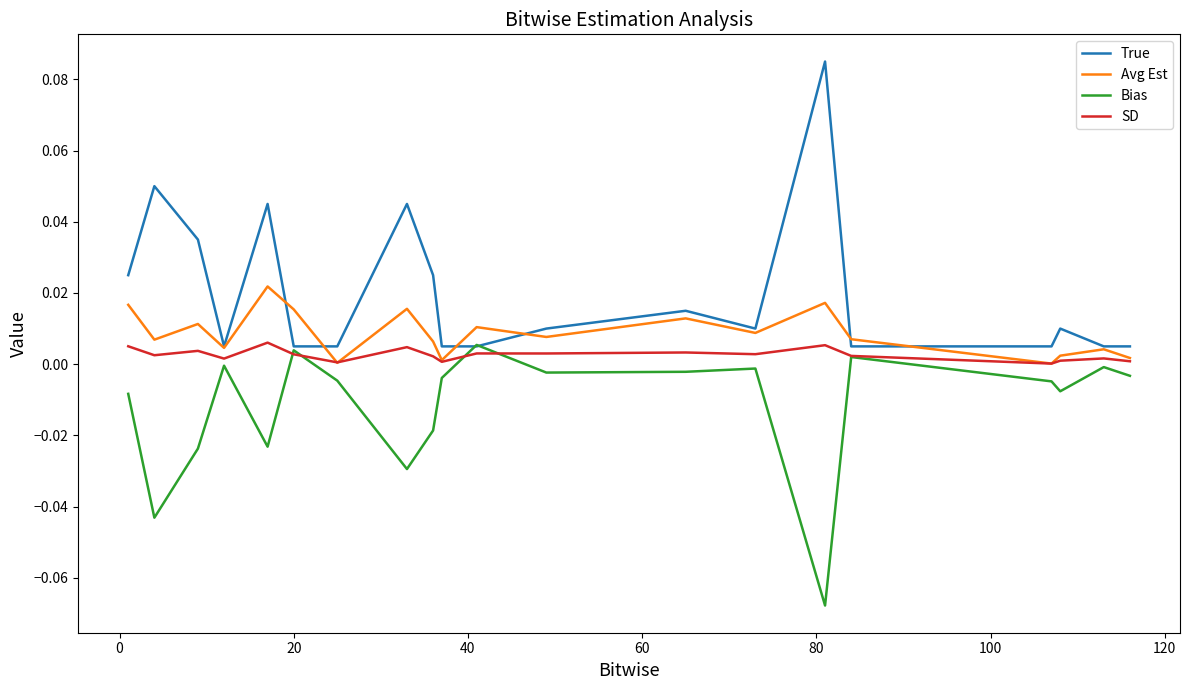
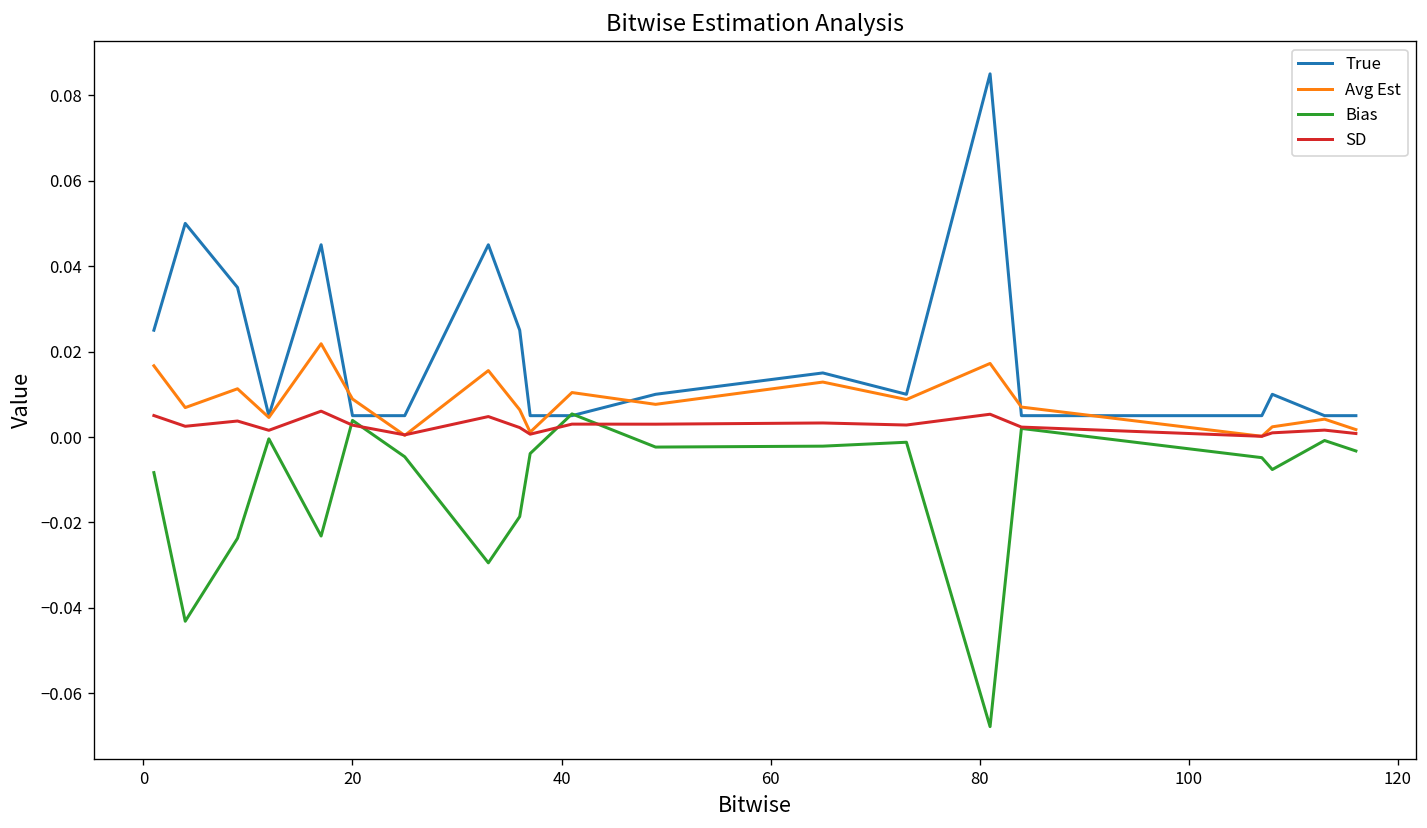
  {
    "True": {
      "20": 0.005
    },
    "Avg Est": {
-     "20": 0.015
+     "20": 0.009
    },
    "Bias": {
      "20": 0.004
    },
    "SD": {
      "20": 0.003
    }
  }
